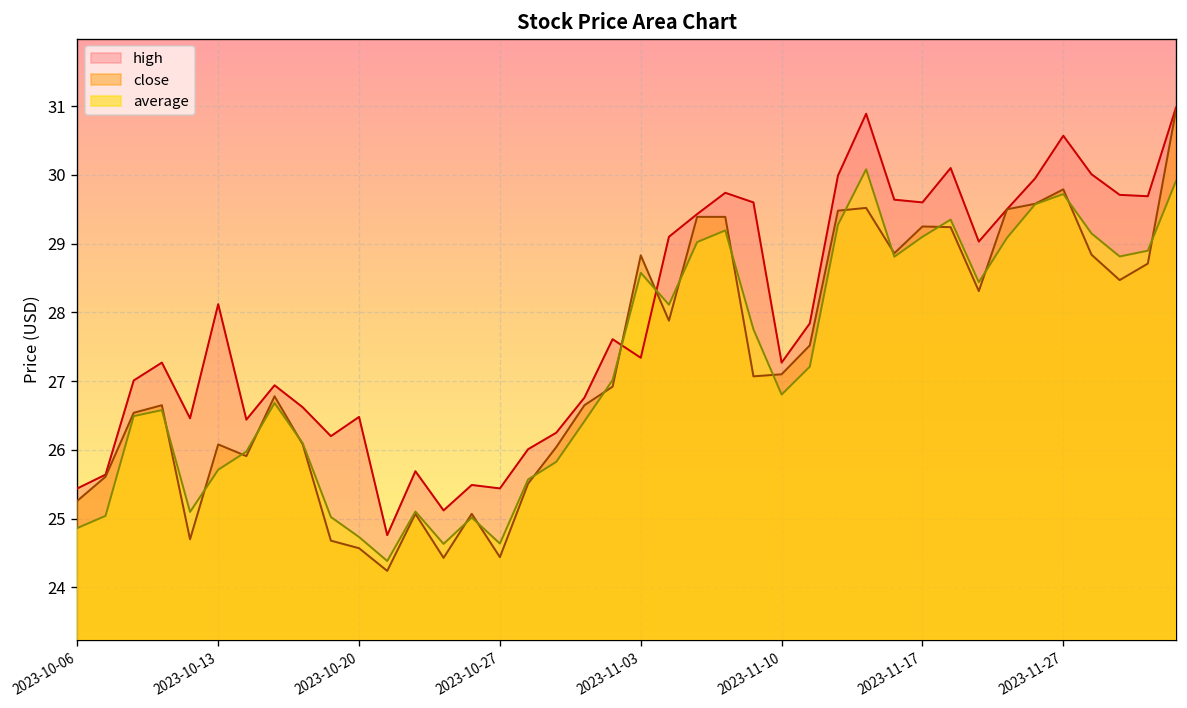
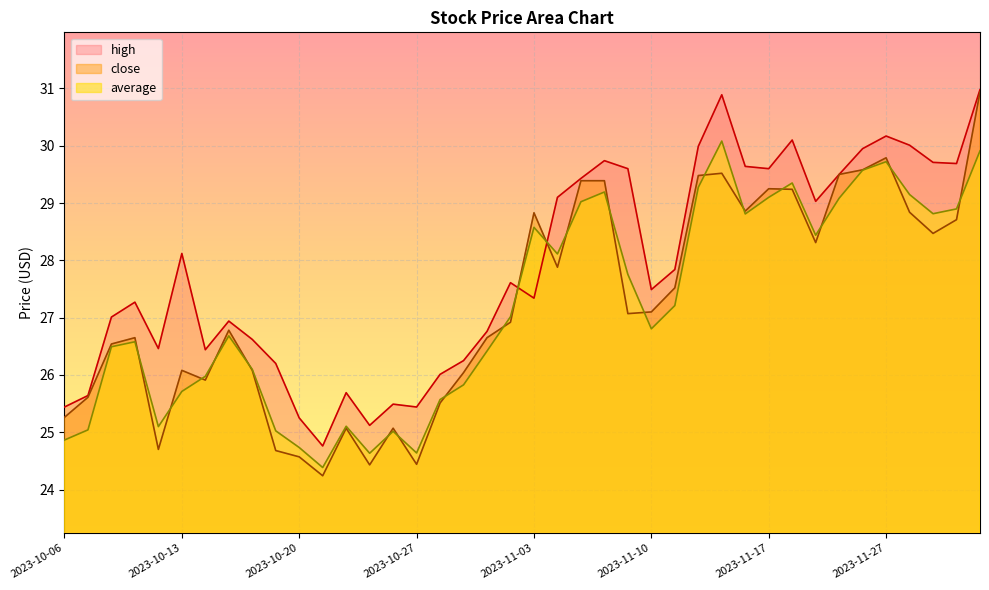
  {
    "high": {
      "2023-10-06": 25.4,
      "2023-10-13": 28.1,
-     "2023-10-20": 26.5,
+     "2023-10-20": 25.3,
      "2023-10-27": 25.4,
      "2023-11-03": 27.3,
-     "2023-11-10": 27.3,
+     "2023-11-10": 27.5,
      "2023-11-17": 29.6,
-     "2023-11-27": 30.6
+     "2023-11-27": 30.2
    }
  }
